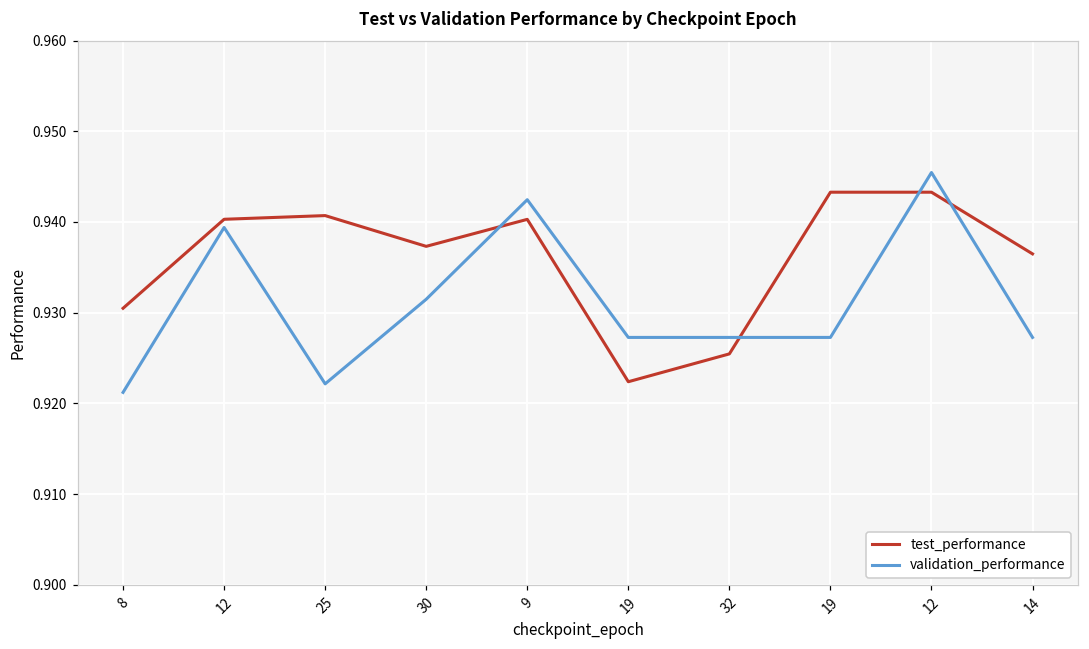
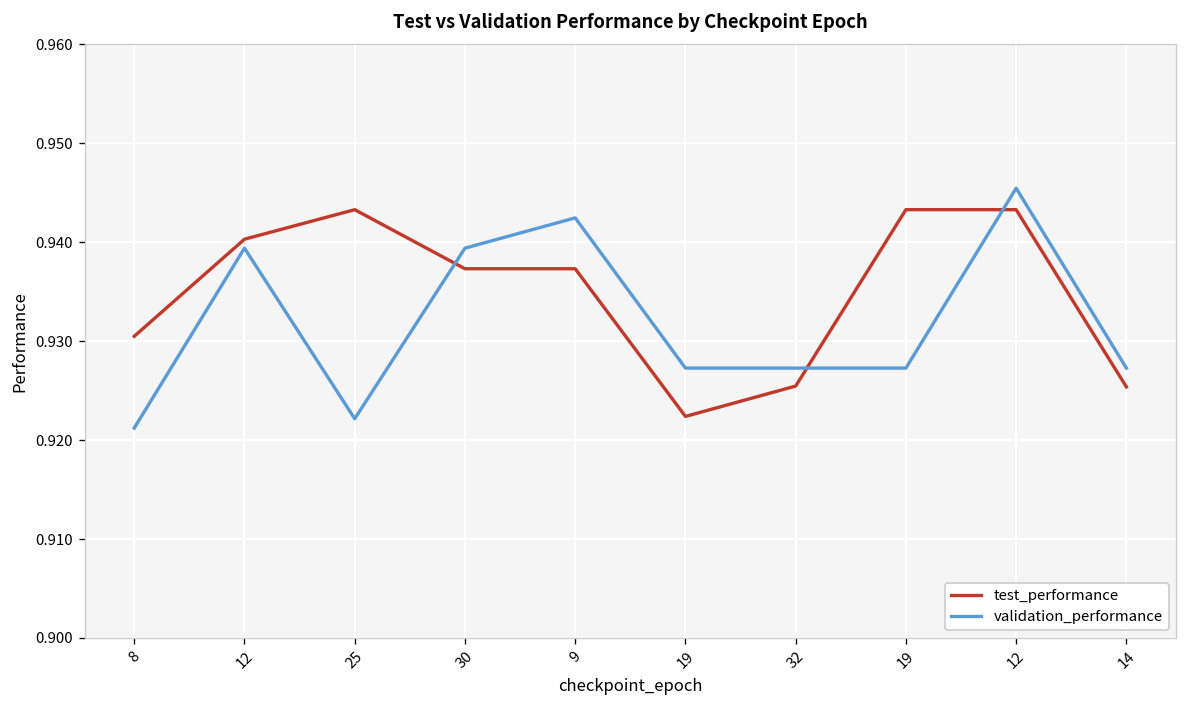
  {
    "test_performance": {
      "8": 0.930,
-     "25": 0.941,
+     "25": 0.943,
      "30": 0.937,
-     "9": 0.940,
+     "9": 0.937,
      "32": 0.925,
-     "14": 0.936
+     "14": 0.925
    },
    "validation_performance": {
      "8": 0.921,
      "25": 0.922,
-     "30": 0.931,
+     "30": 0.939,
      "9": 0.942,
      "32": 0.927,
      "14": 0.927
    }
  }
